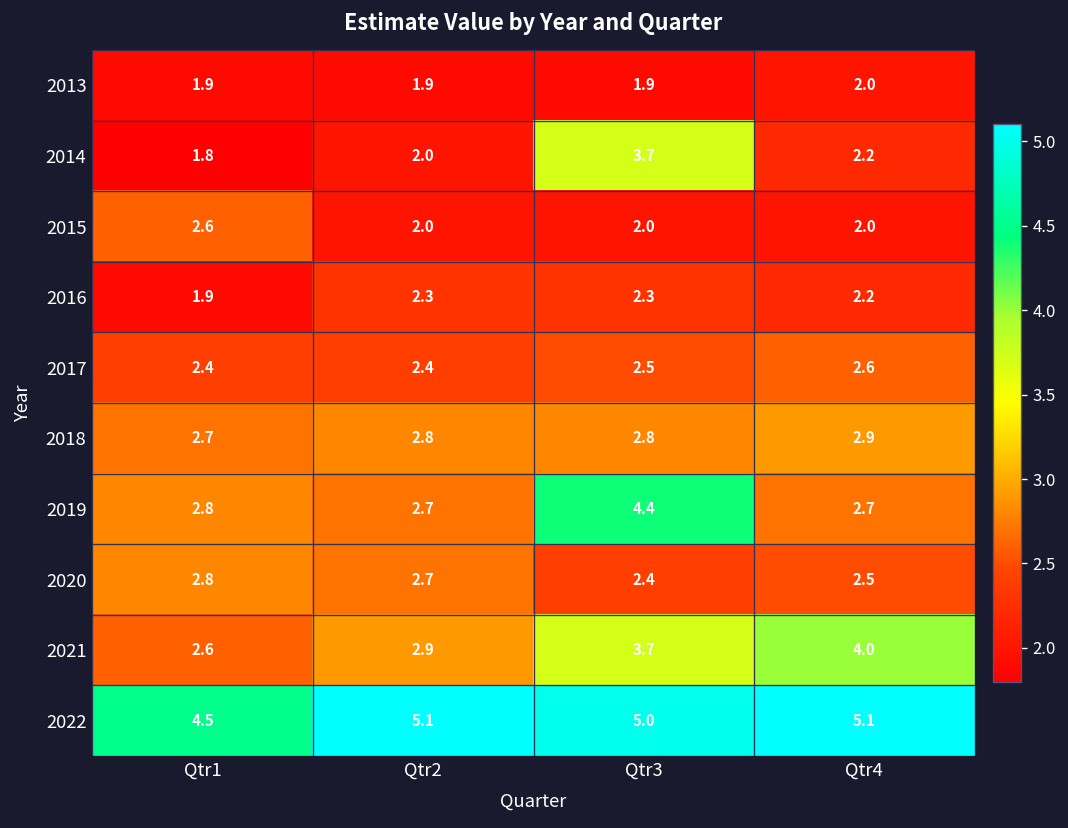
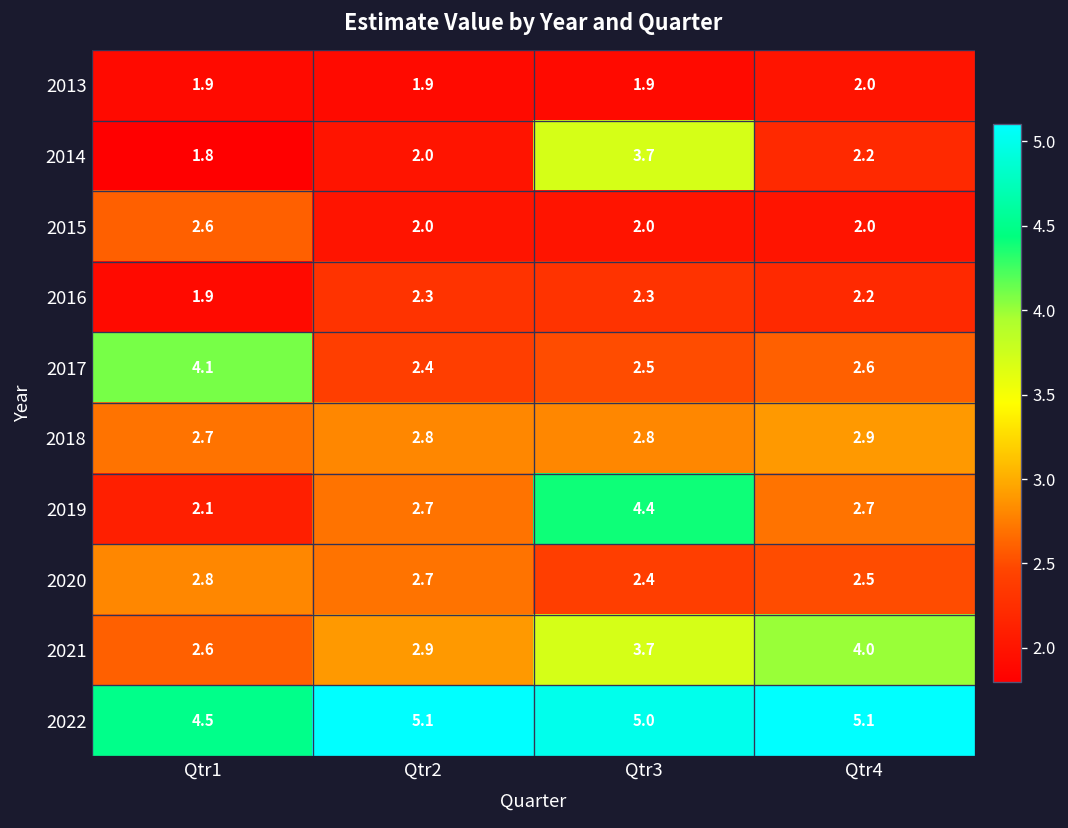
  {
    "2013": {
      "Qtr1": 1.9,
      "Qtr2": 1.9,
      "Qtr3": 1.9,
      "Qtr4": 2.0
    },
    "2014": {
      "Qtr1": 1.8,
      "Qtr2": 2.0,
      "Qtr3": 3.7,
      "Qtr4": 2.2
    },
    "2015": {
      "Qtr1": 2.6,
      "Qtr2": 2.0,
      "Qtr3": 2.0,
      "Qtr4": 2.0
    },
    "2016": {
      "Qtr1": 1.9,
      "Qtr2": 2.3,
      "Qtr3": 2.3,
      "Qtr4": 2.2
    },
    "2017": {
-     "Qtr1": 2.4,
+     "Qtr1": 4.1,
      "Qtr2": 2.4,
      "Qtr3": 2.5,
      "Qtr4": 2.6
    },
    "2018": {
      "Qtr1": 2.7,
      "Qtr2": 2.8,
      "Qtr3": 2.8,
      "Qtr4": 2.9
    },
    "2019": {
-     "Qtr1": 2.8,
+     "Qtr1": 2.1,
      "Qtr2": 2.7,
      "Qtr3": 4.4,
      "Qtr4": 2.7
    },
    "2020": {
      "Qtr1": 2.8,
      "Qtr2": 2.7,
      "Qtr3": 2.4,
      "Qtr4": 2.5
    },
    "2021": {
      "Qtr1": 2.6,
      "Qtr2": 2.9,
      "Qtr3": 3.7,
      "Qtr4": 4.0
    },
    "2022": {
      "Qtr1": 4.5,
      "Qtr2": 5.1,
      "Qtr3": 5.0,
      "Qtr4": 5.1
    }
  }
